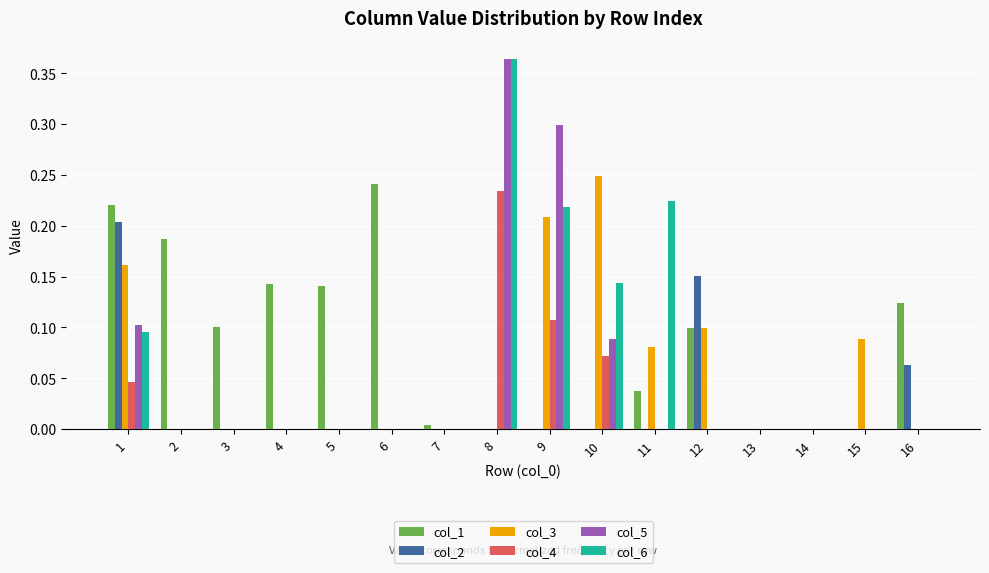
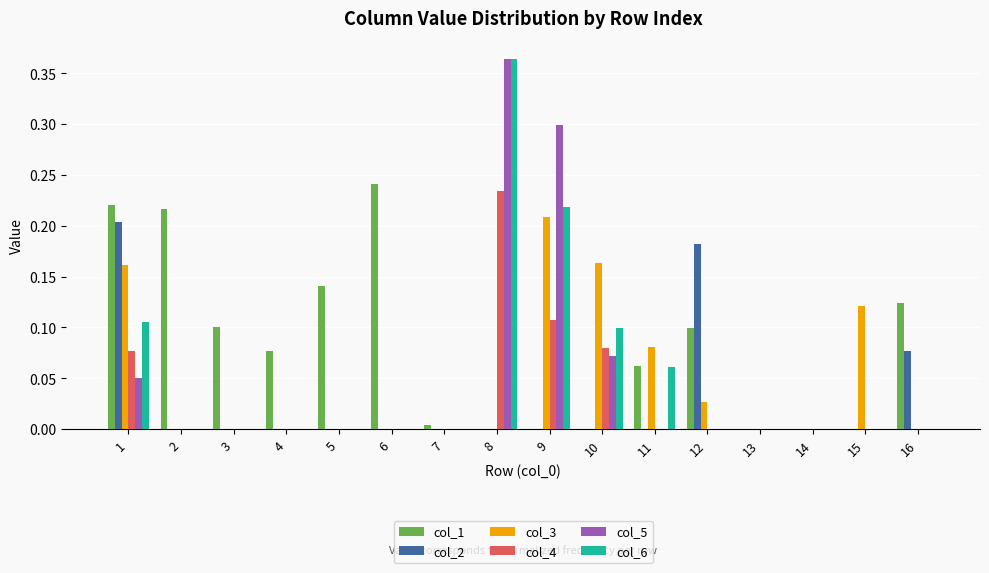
  {
    "col_1": {
      "1": 0.221,
-     "2": 0.187,
+     "2": 0.217,
      "3": 0.101,
-     "4": 0.143,
+     "4": 0.077,
      "5": 0.140,
      "6": 0.242,
      "7": 0.004,
      "8": 0.000,
      "9": 0.000,
      "10": 0.000,
-     "11": 0.038,
+     "11": 0.063,
      "12": 0.099,
      "13": 0.000,
      "14": 0.000,
      "15": 0.000,
      "16": 0.124
    },
    "col_2": {
      "1": 0.204,
      "2": 0.000,
      "3": 0.000,
      "4": 0.000,
      "5": 0.000,
      "6": 0.000,
      "7": 0.000,
      "8": 0.000,
      "9": 0.000,
      "10": 0.000,
      "11": 0.000,
-     "12": 0.151,
+     "12": 0.182,
      "13": 0.000,
      "14": 0.000,
      "15": 0.000,
-     "16": 0.063
+     "16": 0.077
    },
    "col_3": {
      "1": 0.162,
      "2": 0.000,
      "3": 0.000,
      "4": 0.000,
      "5": 0.000,
      "6": 0.000,
      "7": 0.000,
      "8": 0.000,
      "9": 0.208,
-     "10": 0.249,
+     "10": 0.164,
      "11": 0.081,
-     "12": 0.099,
+     "12": 0.027,
      "13": 0.000,
      "14": 0.000,
-     "15": 0.088,
+     "15": 0.121,
      "16": 0.000
    },
    "col_4": {
-     "1": 0.046,
+     "1": 0.077,
      "2": 0.000,
      "3": 0.000,
      "4": 0.000,
      "5": 0.000,
      "6": 0.000,
      "7": 0.000,
      "8": 0.235,
      "9": 0.107,
-     "10": 0.072,
+     "10": 0.080,
      "11": 0.000,
      "12": 0.000,
      "13": 0.000,
      "14": 0.000,
      "15": 0.000,
      "16": 0.000
    },
    "col_5": {
-     "1": 0.102,
+     "1": 0.051,
      "2": 0.000,
      "3": 0.000,
      "4": 0.000,
      "5": 0.000,
      "6": 0.000,
      "7": 0.000,
      "8": 0.364,
      "9": 0.299,
-     "10": 0.089,
+     "10": 0.072,
      "11": 0.000,
      "12": 0.000,
      "13": 0.000,
      "14": 0.000,
      "15": 0.000,
      "16": 0.000
    },
    "col_6": {
-     "1": 0.095,
+     "1": 0.105,
      "2": 0.000,
      "3": 0.000,
      "4": 0.000,
      "5": 0.000,
      "6": 0.000,
      "7": 0.000,
      "8": 0.364,
      "9": 0.219,
-     "10": 0.144,
-     "11": 0.224,
+     "10": 0.099,
+     "11": 0.061,
      "12": 0.000,
      "13": 0.000,
      "14": 0.000,
      "15": 0.000,
      "16": 0.000
    }
  }
